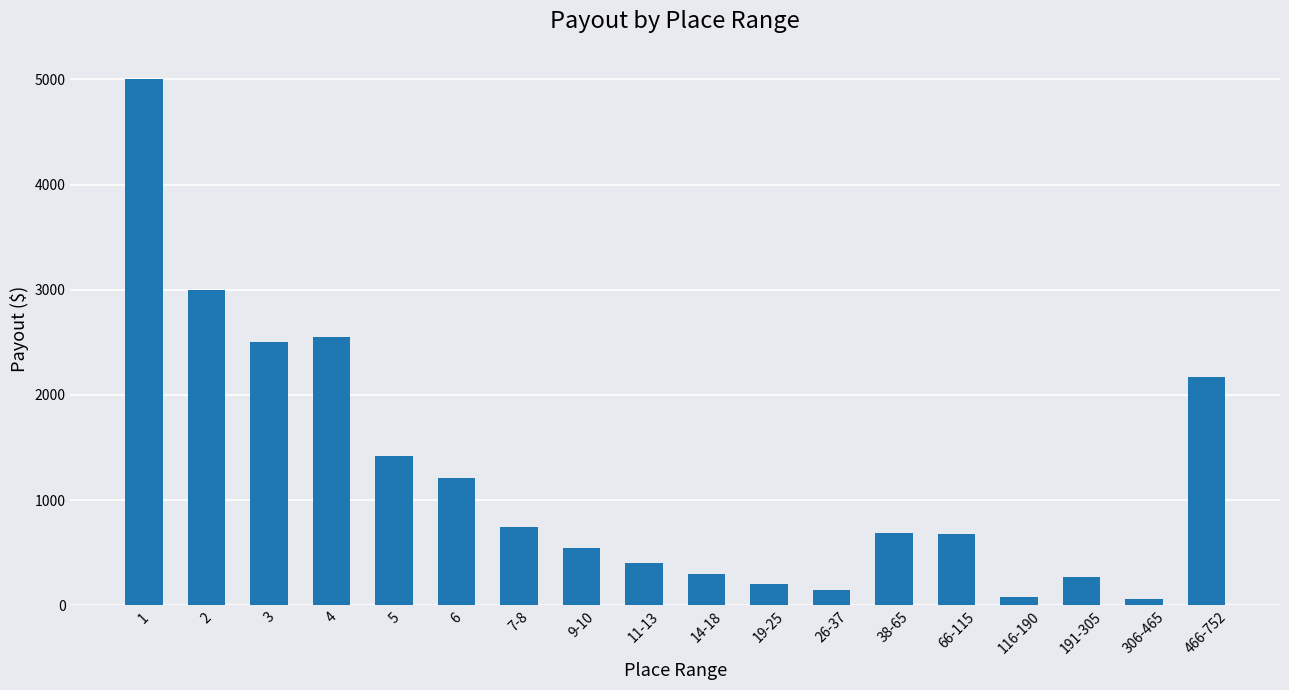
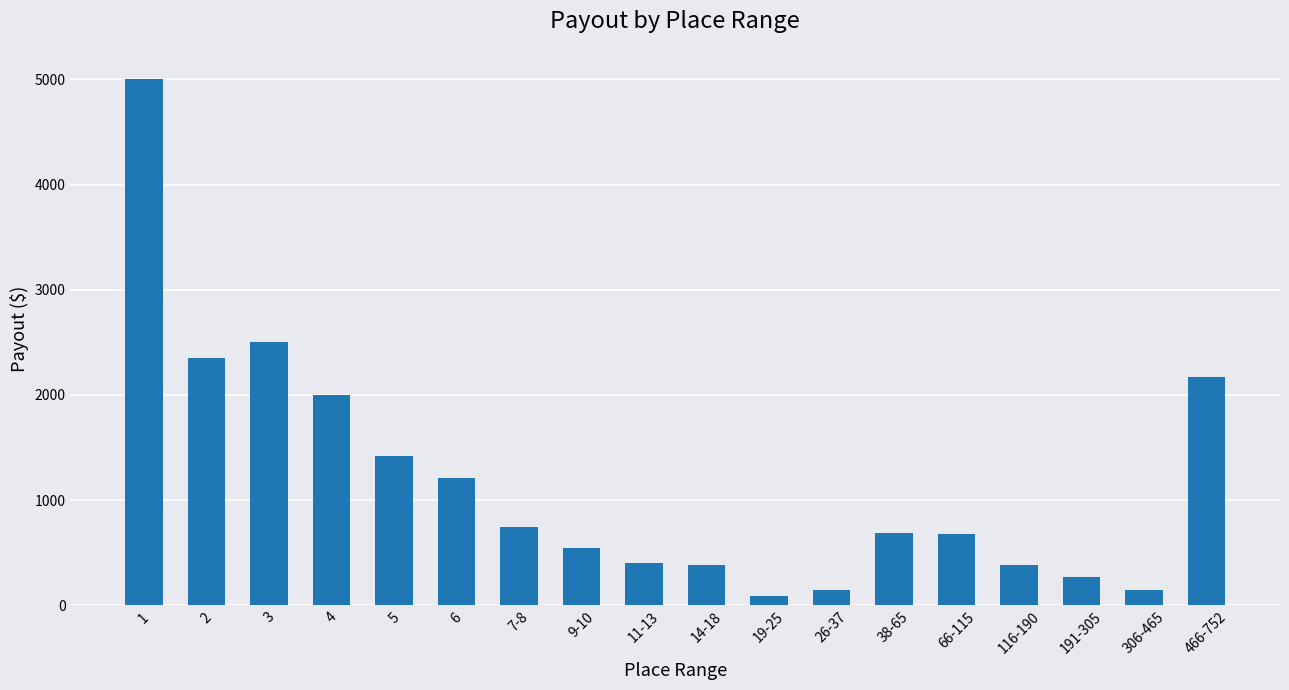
  {
    "1": 5000,
-   "2": 3000,
+   "2": 2350,
    "3": 2500,
-   "4": 2550,
+   "4": 2000,
    "5": 1420,
    "6": 1210,
    "7-8": 750,
    "9-10": 550,
    "11-13": 400,
-   "14-18": 300,
-   "19-25": 200,
+   "14-18": 380,
+   "19-25": 90,
    "26-37": 150,
    "38-65": 690,
    "66-115": 680,
-   "116-190": 80,
+   "116-190": 390,
    "191-305": 270,
-   "306-465": 60,
+   "306-465": 150,
    "466-752": 2170
  }
